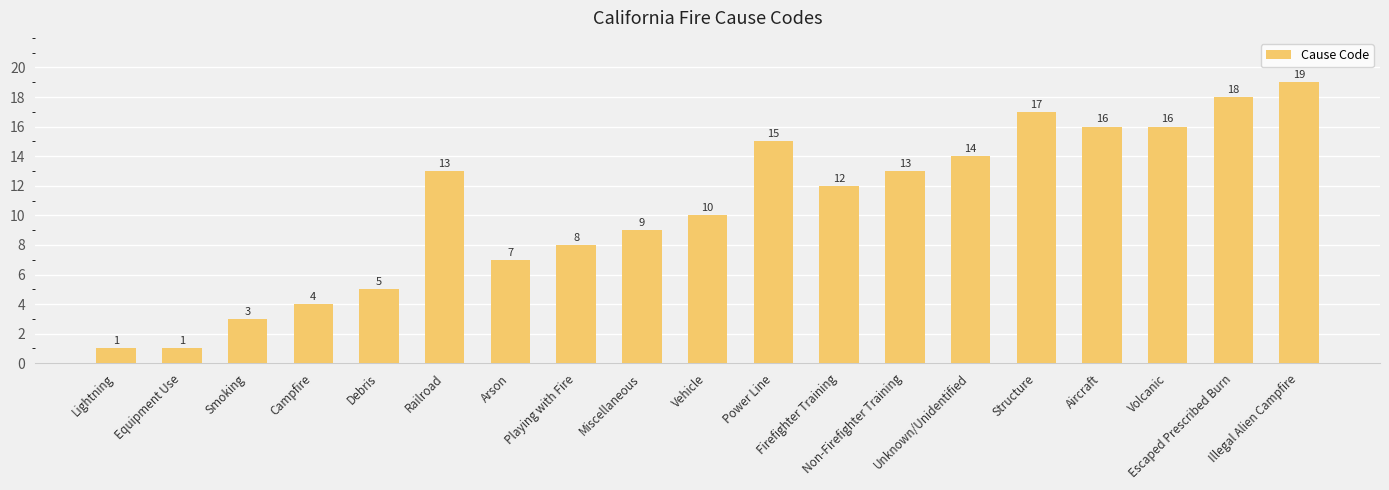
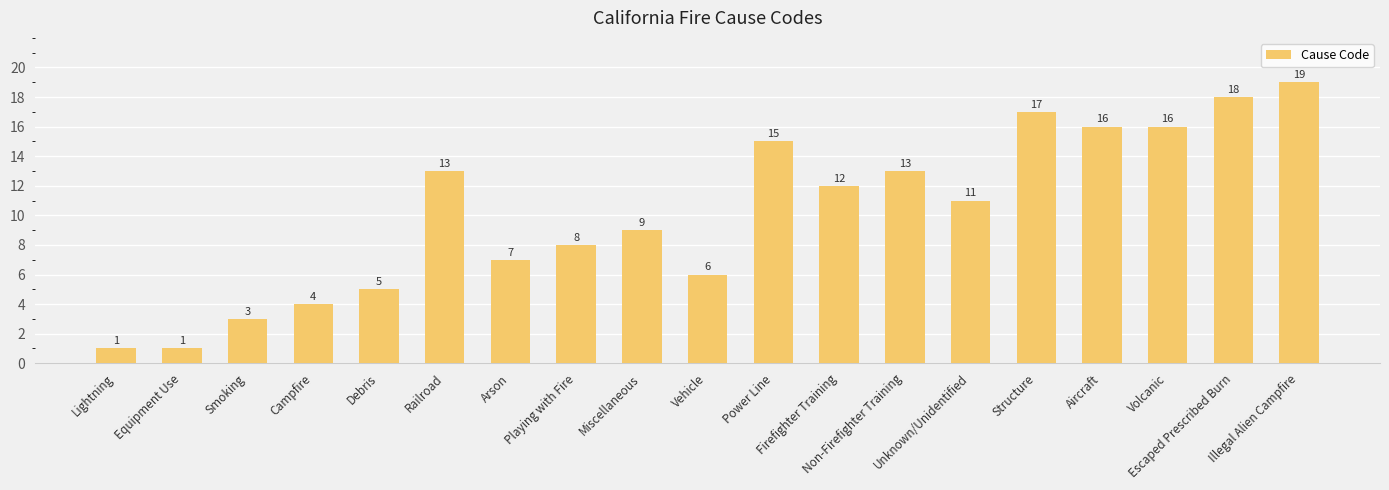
  {
    "Lightning": 1,
    "Equipment Use": 1,
    "Smoking": 3,
    "Campfire": 4,
    "Debris": 5,
    "Railroad": 13,
    "Arson": 7,
    "Playing with Fire": 8,
    "Miscellaneous": 9,
-   "Vehicle": 10,
+   "Vehicle": 6,
    "Power Line": 15,
    "Firefighter Training": 12,
    "Non-Firefighter Training": 13,
-   "Unknown/Unidentified": 14,
+   "Unknown/Unidentified": 11,
    "Structure": 17,
    "Aircraft": 16,
    "Volcanic": 16,
    "Escaped Prescribed Burn": 18,
    "Illegal Alien Campfire": 19
  }
